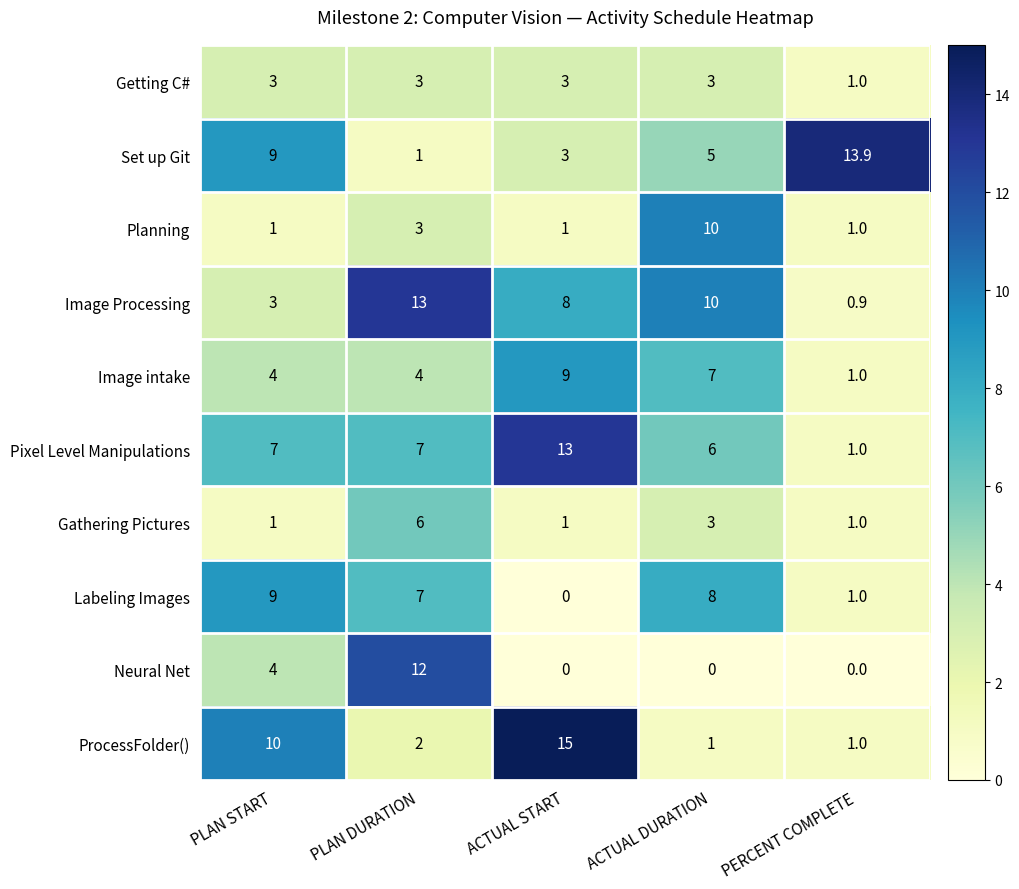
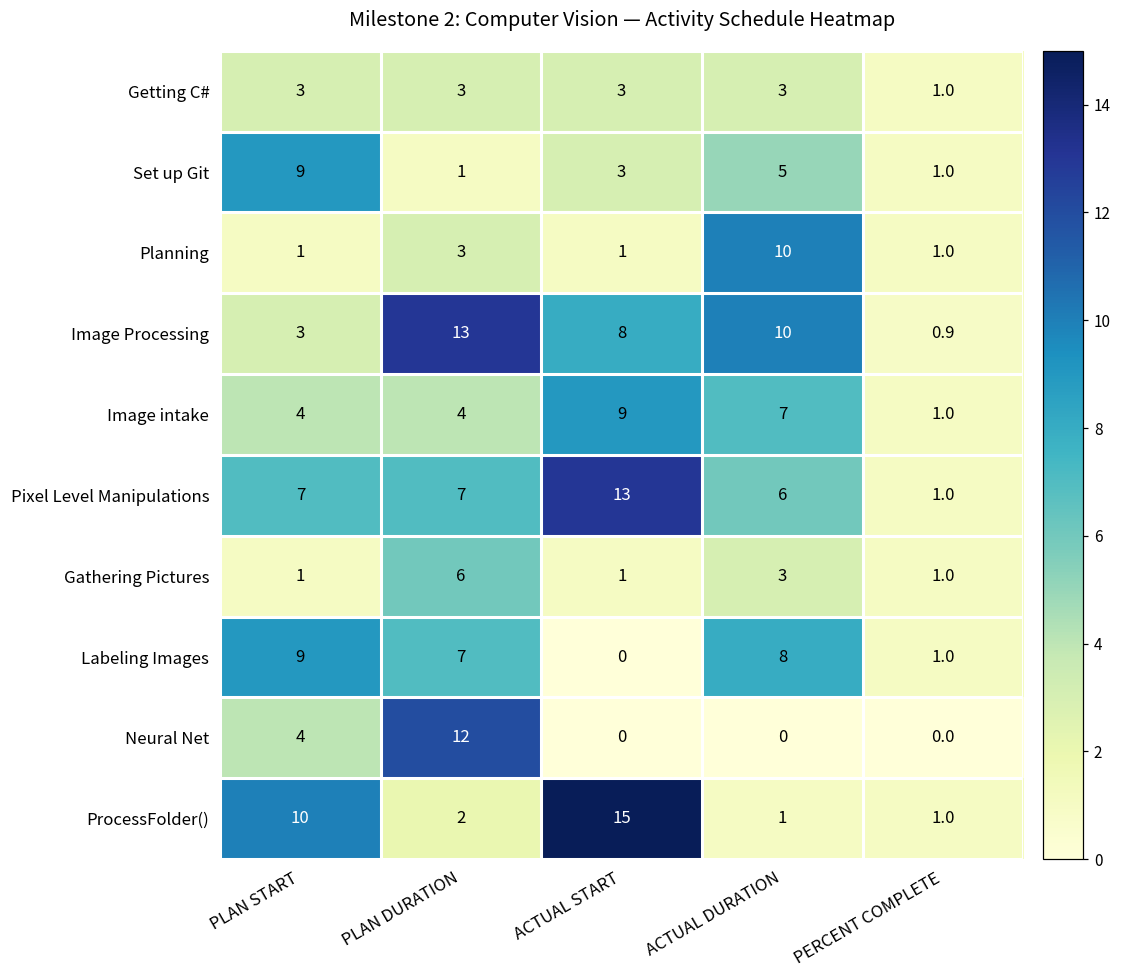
  {
    "Getting C#": {
      "PLAN START": 3,
      "PLAN DURATION": 3,
      "ACTUAL START": 3,
      "ACTUAL DURATION": 3,
      "PERCENT COMPLETE": 1.0
    },
    "Set up Git": {
      "PLAN START": 9,
      "PLAN DURATION": 1,
      "ACTUAL START": 3,
      "ACTUAL DURATION": 5,
-     "PERCENT COMPLETE": 13.9
+     "PERCENT COMPLETE": 1.0
    },
    "Planning": {
      "PLAN START": 1,
      "PLAN DURATION": 3,
      "ACTUAL START": 1,
      "ACTUAL DURATION": 10,
      "PERCENT COMPLETE": 1.0
    },
    "Image Processing": {
      "PLAN START": 3,
      "PLAN DURATION": 13,
      "ACTUAL START": 8,
      "ACTUAL DURATION": 10,
      "PERCENT COMPLETE": 0.9
    },
    "Image intake": {
      "PLAN START": 4,
      "PLAN DURATION": 4,
      "ACTUAL START": 9,
      "ACTUAL DURATION": 7,
      "PERCENT COMPLETE": 1.0
    },
    "Pixel Level Manipulations": {
      "PLAN START": 7,
      "PLAN DURATION": 7,
      "ACTUAL START": 13,
      "ACTUAL DURATION": 6,
      "PERCENT COMPLETE": 1.0
    },
    "Gathering Pictures": {
      "PLAN START": 1,
      "PLAN DURATION": 6,
      "ACTUAL START": 1,
      "ACTUAL DURATION": 3,
      "PERCENT COMPLETE": 1.0
    },
    "Labeling Images": {
      "PLAN START": 9,
      "PLAN DURATION": 7,
      "ACTUAL START": 0,
      "ACTUAL DURATION": 8,
      "PERCENT COMPLETE": 1.0
    },
    "Neural Net": {
      "PLAN START": 4,
      "PLAN DURATION": 12,
      "ACTUAL START": 0,
      "ACTUAL DURATION": 0,
      "PERCENT COMPLETE": 0.0
    },
    "ProcessFolder()": {
      "PLAN START": 10,
      "PLAN DURATION": 2,
      "ACTUAL START": 15,
      "ACTUAL DURATION": 1,
      "PERCENT COMPLETE": 1.0
    }
  }
